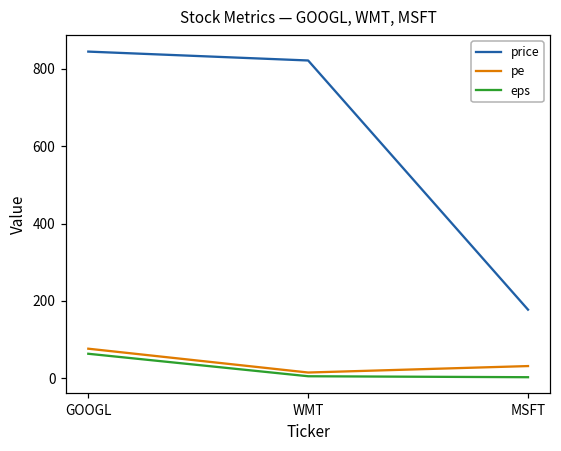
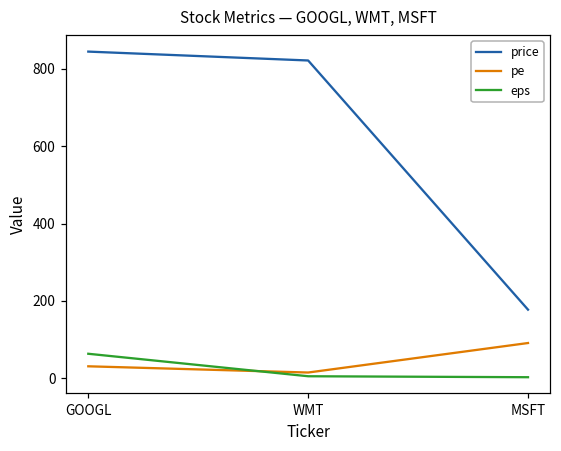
  {
    "price": {
      "GOOGL": 850,
      "WMT": 820,
      "MSFT": 180
    },
    "pe": {
-     "GOOGL": 80,
+     "GOOGL": 30,
      "WMT": 10,
-     "MSFT": 30
+     "MSFT": 90
    },
    "eps": {
      "GOOGL": 60,
      "WMT": 0,
      "MSFT": 0
    }
  }
